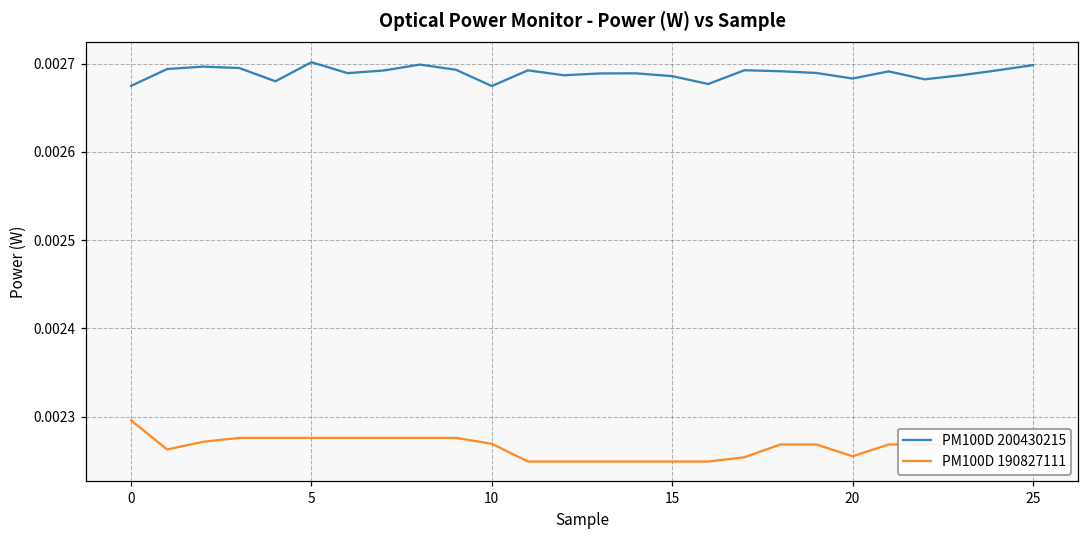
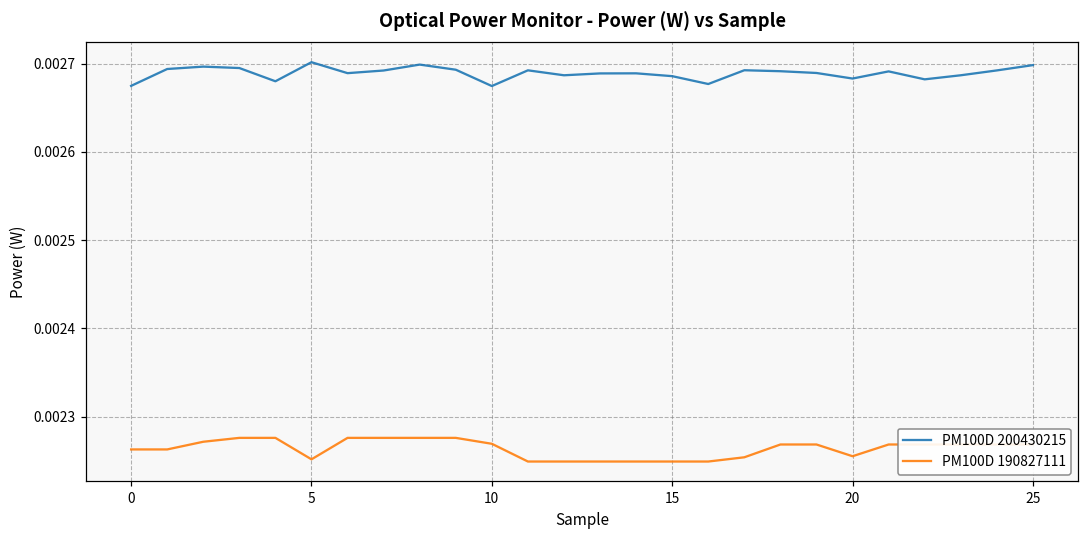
  {
    "PM100D 200430215": {
      "0": 0.00267,
      "5": 0.00270,
      "10": 0.00267,
      "15": 0.00269,
      "20": 0.00268,
      "25": 0.00270
    },
    "PM100D 190827111": {
-     "0": 0.00230,
-     "5": 0.00228,
+     "0": 0.00226,
+     "5": 0.00225,
      "10": 0.00227,
      "15": 0.00225,
      "20": 0.00226
    }
  }
